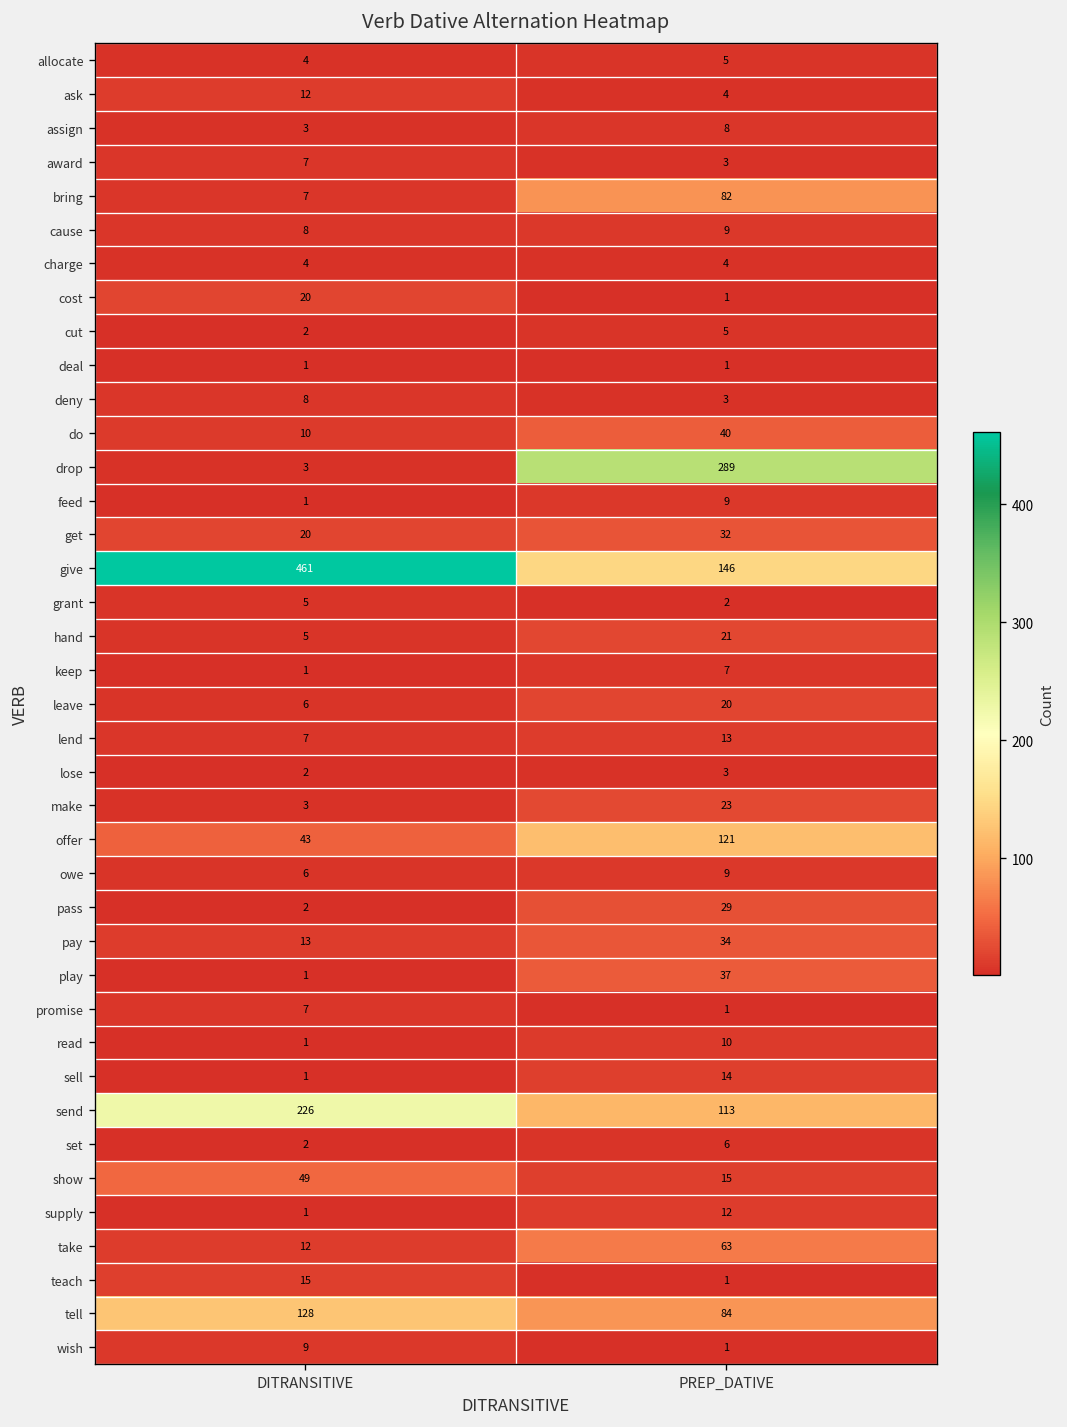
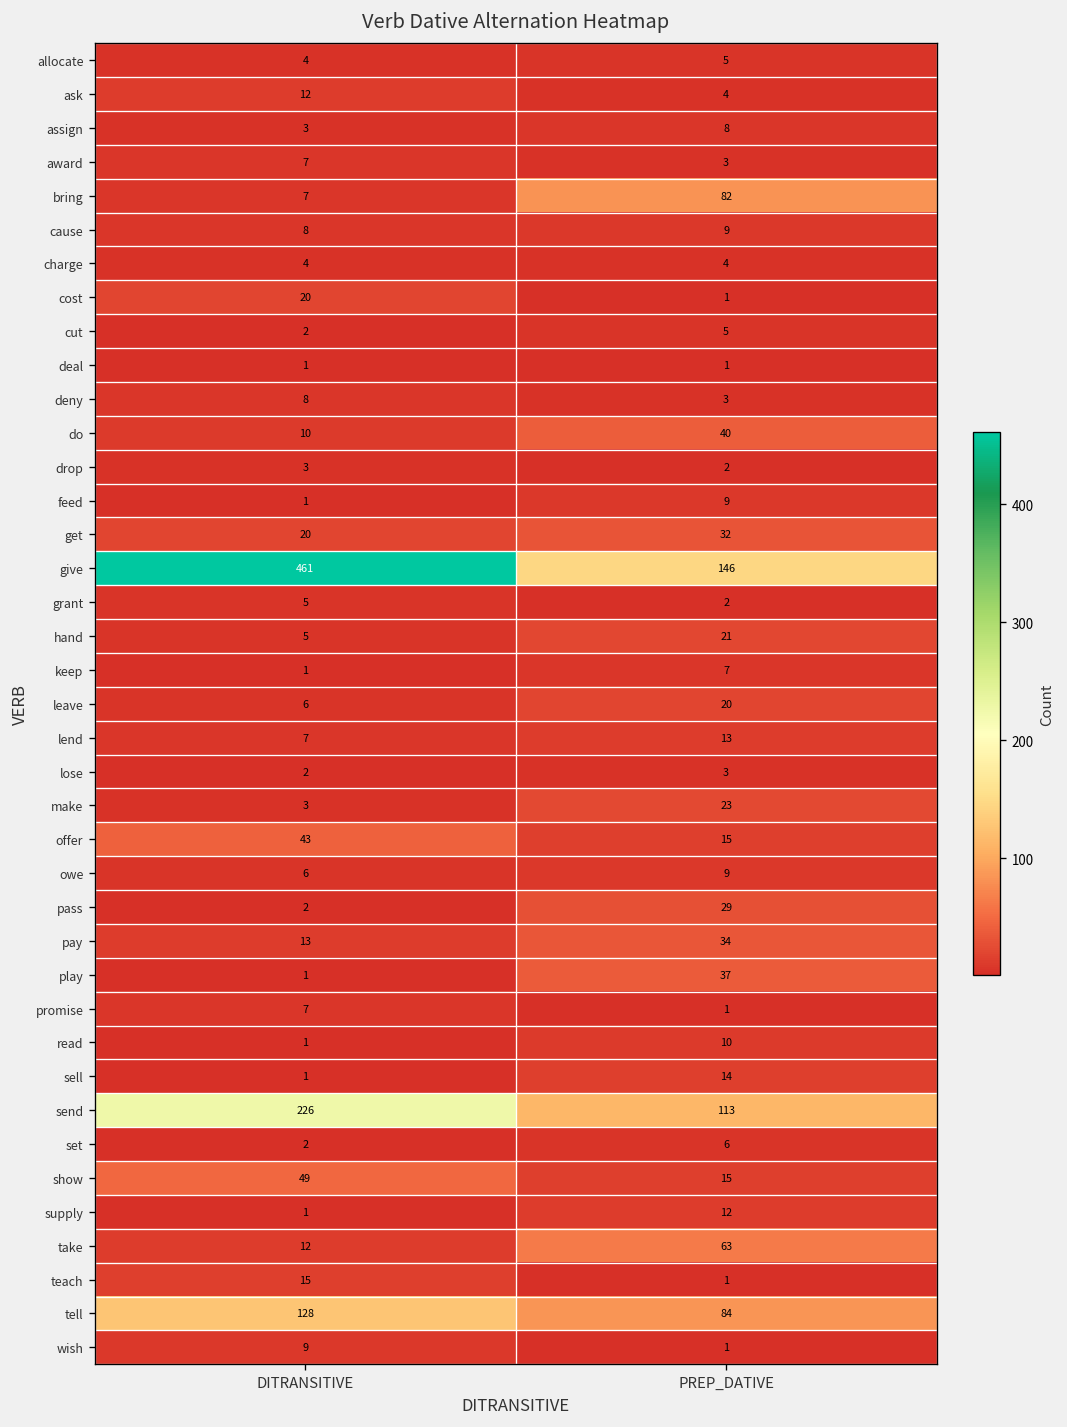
  {
    "allocate": {
      "DITRANSITIVE": 4,
      "PREP_DATIVE": 5
    },
    "ask": {
      "DITRANSITIVE": 12,
      "PREP_DATIVE": 4
    },
    "assign": {
      "DITRANSITIVE": 3,
      "PREP_DATIVE": 8
    },
    "award": {
      "DITRANSITIVE": 7,
      "PREP_DATIVE": 3
    },
    "bring": {
      "DITRANSITIVE": 7,
      "PREP_DATIVE": 82
    },
    "cause": {
      "DITRANSITIVE": 8,
      "PREP_DATIVE": 9
    },
    "charge": {
      "DITRANSITIVE": 4,
      "PREP_DATIVE": 4
    },
    "cost": {
      "DITRANSITIVE": 20,
      "PREP_DATIVE": 1
    },
    "cut": {
      "DITRANSITIVE": 2,
      "PREP_DATIVE": 5
    },
    "deal": {
      "DITRANSITIVE": 1,
      "PREP_DATIVE": 1
    },
    "deny": {
      "DITRANSITIVE": 8,
      "PREP_DATIVE": 3
    },
    "do": {
      "DITRANSITIVE": 10,
      "PREP_DATIVE": 40
    },
    "drop": {
      "DITRANSITIVE": 3,
-     "PREP_DATIVE": 289
+     "PREP_DATIVE": 2
    },
    "feed": {
      "DITRANSITIVE": 1,
      "PREP_DATIVE": 9
    },
    "get": {
      "DITRANSITIVE": 20,
      "PREP_DATIVE": 32
    },
    "give": {
      "DITRANSITIVE": 461,
      "PREP_DATIVE": 146
    },
    "grant": {
      "DITRANSITIVE": 5,
      "PREP_DATIVE": 2
    },
    "hand": {
      "DITRANSITIVE": 5,
      "PREP_DATIVE": 21
    },
    "keep": {
      "DITRANSITIVE": 1,
      "PREP_DATIVE": 7
    },
    "leave": {
      "DITRANSITIVE": 6,
      "PREP_DATIVE": 20
    },
    "lend": {
      "DITRANSITIVE": 7,
      "PREP_DATIVE": 13
    },
    "lose": {
      "DITRANSITIVE": 2,
      "PREP_DATIVE": 3
    },
    "make": {
      "DITRANSITIVE": 3,
      "PREP_DATIVE": 23
    },
    "offer": {
      "DITRANSITIVE": 43,
-     "PREP_DATIVE": 121
+     "PREP_DATIVE": 15
    },
    "owe": {
      "DITRANSITIVE": 6,
      "PREP_DATIVE": 9
    },
    "pass": {
      "DITRANSITIVE": 2,
      "PREP_DATIVE": 29
    },
    "pay": {
      "DITRANSITIVE": 13,
      "PREP_DATIVE": 34
    },
    "play": {
      "DITRANSITIVE": 1,
      "PREP_DATIVE": 37
    },
    "promise": {
      "DITRANSITIVE": 7,
      "PREP_DATIVE": 1
    },
    "read": {
      "DITRANSITIVE": 1,
      "PREP_DATIVE": 10
    },
    "sell": {
      "DITRANSITIVE": 1,
      "PREP_DATIVE": 14
    },
    "send": {
      "DITRANSITIVE": 226,
      "PREP_DATIVE": 113
    },
    "set": {
      "DITRANSITIVE": 2,
      "PREP_DATIVE": 6
    },
    "show": {
      "DITRANSITIVE": 49,
      "PREP_DATIVE": 15
    },
    "supply": {
      "DITRANSITIVE": 1,
      "PREP_DATIVE": 12
    },
    "take": {
      "DITRANSITIVE": 12,
      "PREP_DATIVE": 63
    },
    "teach": {
      "DITRANSITIVE": 15,
      "PREP_DATIVE": 1
    },
    "tell": {
      "DITRANSITIVE": 128,
      "PREP_DATIVE": 84
    },
    "wish": {
      "DITRANSITIVE": 9,
      "PREP_DATIVE": 1
    }
  }
